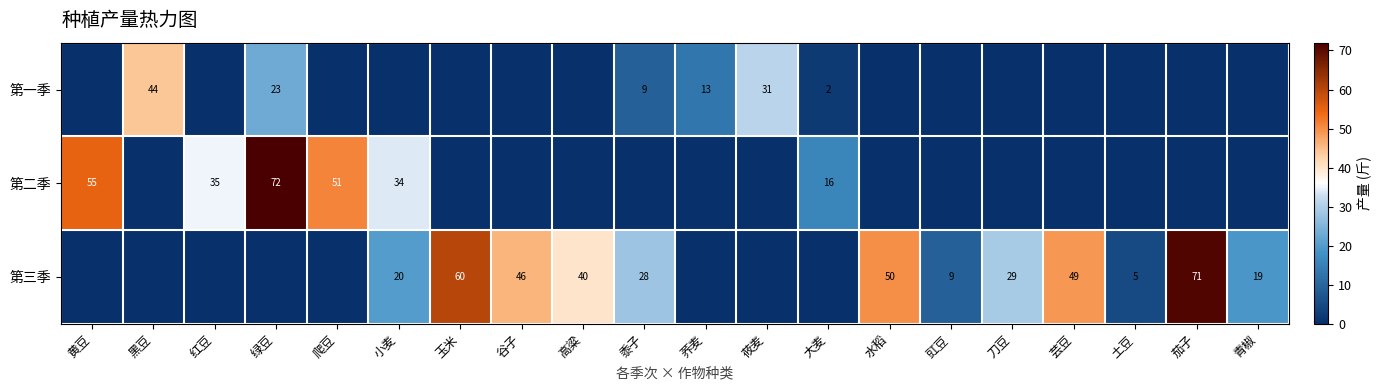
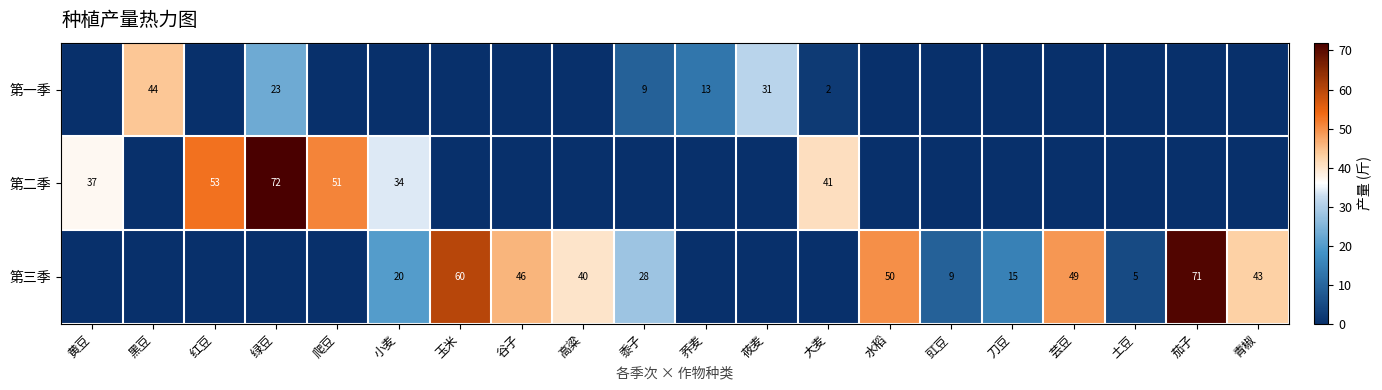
  {
    "第一季": {
      "黑豆": 44,
      "绿豆": 23,
      "黍子": 9,
      "荞麦": 13,
      "莜麦": 31,
      "大麦": 2
    },
    "第二季": {
-     "黄豆": 55,
-     "红豆": 35,
+     "黄豆": 37,
+     "红豆": 53,
      "绿豆": 72,
      "爬豆": 51,
      "小麦": 34,
-     "大麦": 16
+     "大麦": 41
    },
    "第三季": {
      "小麦": 20,
      "玉米": 60,
      "谷子": 46,
      "高粱": 40,
      "黍子": 28,
      "水稻": 50,
      "豇豆": 9,
-     "刀豆": 29,
+     "刀豆": 15,
      "芸豆": 49,
      "土豆": 5,
      "茄子": 71,
-     "青椒": 19
+     "青椒": 43
    }
  }
